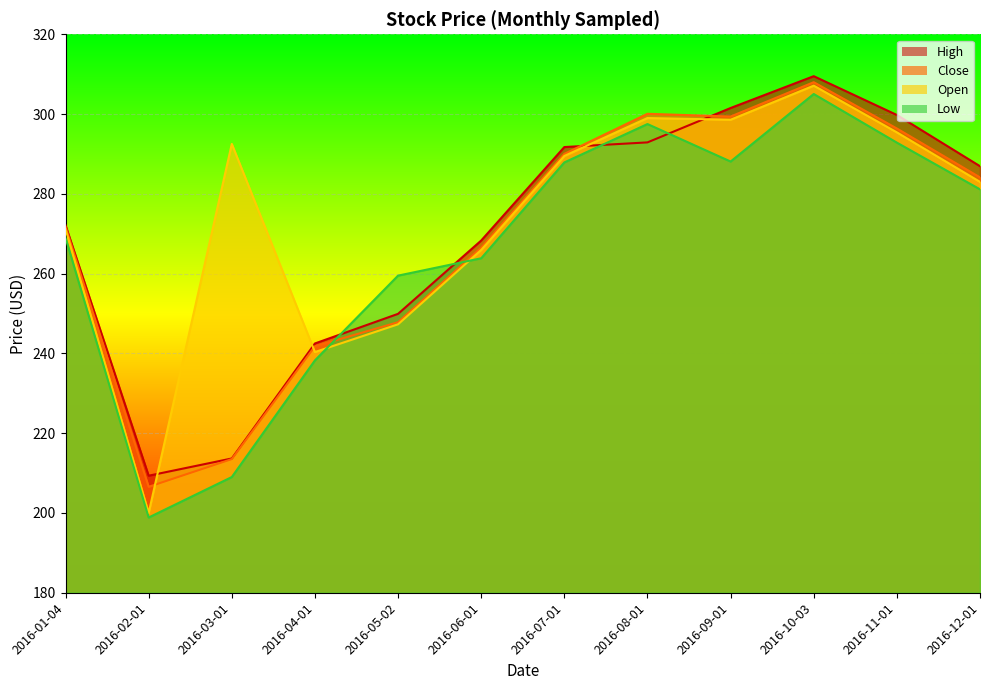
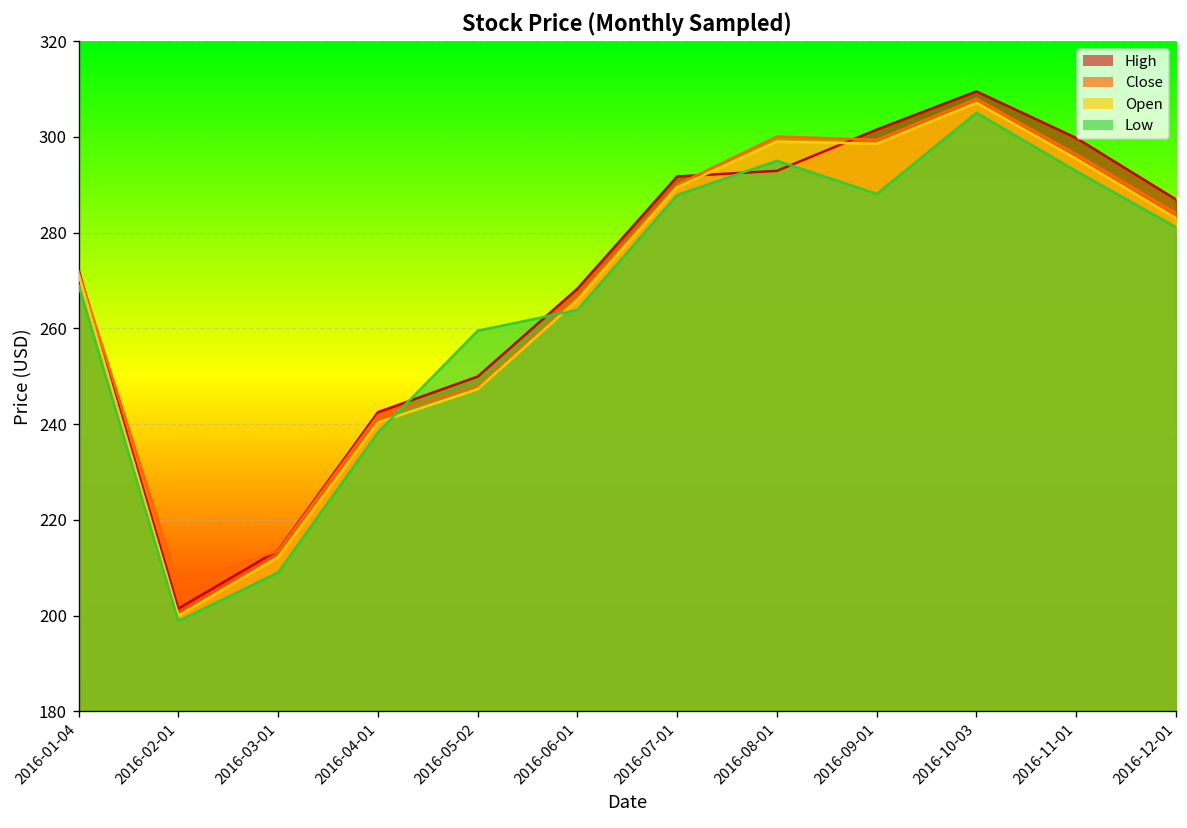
  {
    "High": {
-     "2016-02-01": 209,
+     "2016-02-01": 201,
      "2016-04-01": 242,
      "2016-05-02": 250,
      "2016-06-01": 268,
      "2016-07-01": 292,
      "2016-08-01": 293,
      "2016-09-01": 302,
      "2016-10-03": 310,
      "2016-11-01": 300,
      "2016-12-01": 287
    },
    "Close": {
      "2016-02-01": 207,
      "2016-04-01": 242,
      "2016-08-01": 300,
      "2016-09-01": 299,
      "2016-10-03": 308,
      "2016-11-01": 296,
      "2016-12-01": 284
    },
    "Open": {
      "2016-02-01": 200,
-     "2016-03-01": 293,
+     "2016-03-01": 212,
      "2016-04-01": 240,
      "2016-08-01": 299,
      "2016-09-01": 299,
      "2016-10-03": 307,
      "2016-11-01": 295,
      "2016-12-01": 283
    },
    "Low": {
      "2016-01-04": 269,
      "2016-02-01": 199,
      "2016-03-01": 209,
      "2016-04-01": 238,
      "2016-05-02": 260,
      "2016-06-01": 264,
      "2016-07-01": 288,
-     "2016-08-01": 298,
+     "2016-08-01": 295,
      "2016-09-01": 288,
      "2016-10-03": 305,
      "2016-11-01": 293,
      "2016-12-01": 281
    }
  }
